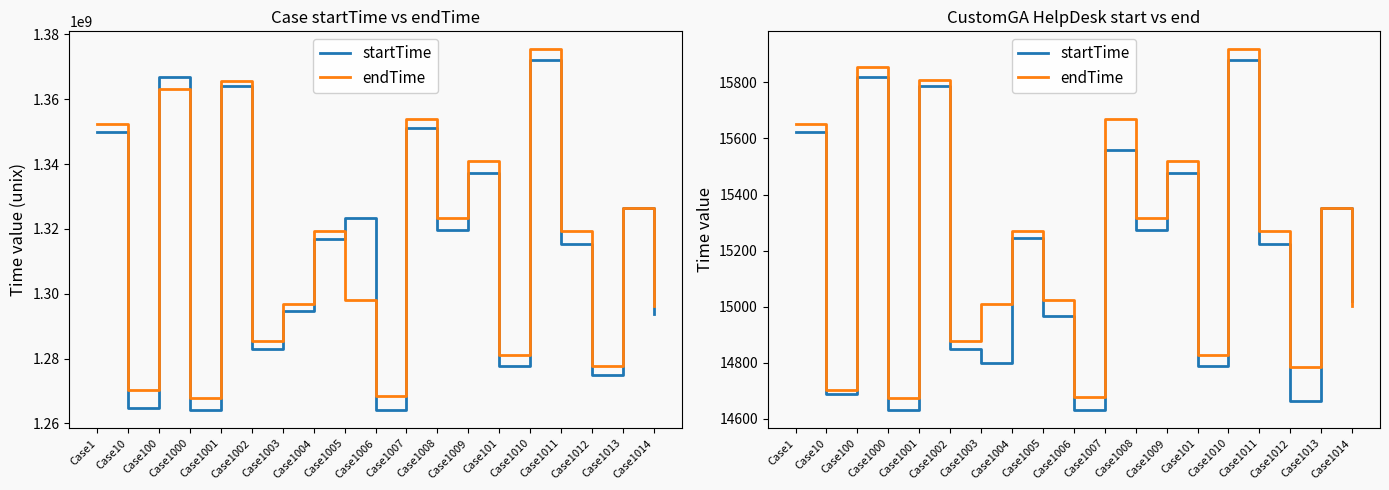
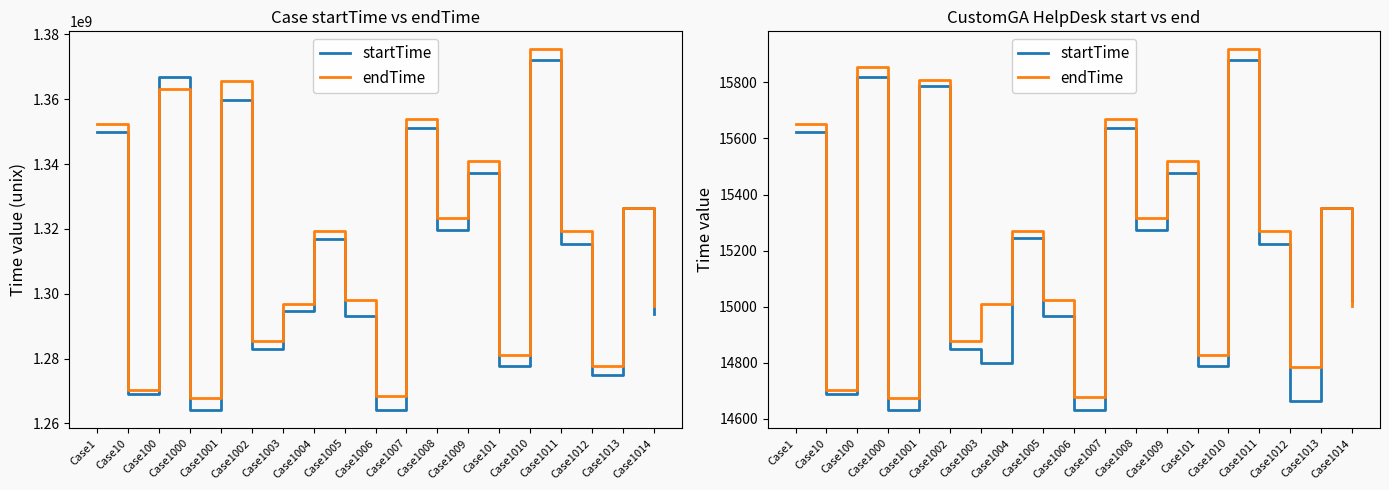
  {
    "Case startTime vs endTime": {
      "startTime": {
        "Case1": 1350000000,
-       "Case10": 1265000000,
+       "Case10": 1269000000,
        "Case100": 1367000000,
        "Case1000": 1264000000,
-       "Case1001": 1364000000,
+       "Case1001": 1360000000,
        "Case1002": 1283000000,
        "Case1003": 1295000000,
        "Case1004": 1317000000,
-       "Case1005": 1323000000,
+       "Case1005": 1293000000,
        "Case1006": 1264000000,
        "Case1007": 1351000000,
        "Case1008": 1320000000,
        "Case1009": 1337000000,
        "Case101": 1278000000,
        "Case1010": 1372000000,
        "Case1011": 1315000000,
        "Case1012": 1275000000,
        "Case1014": 1294000000
      },
      "endTime": {
        "Case1": 1352000000,
        "Case10": 1270000000,
        "Case100": 1363000000,
        "Case1000": 1268000000,
        "Case1001": 1366000000,
        "Case1002": 1285000000,
        "Case1003": 1297000000,
        "Case1004": 1319000000,
        "Case1005": 1298000000,
        "Case1006": 1268000000,
        "Case1007": 1354000000,
        "Case1008": 1323000000,
        "Case1009": 1341000000,
        "Case101": 1281000000,
        "Case1010": 1375000000,
        "Case1011": 1319000000,
        "Case1012": 1278000000,
        "Case1014": 1296000000
      }
    },
    "CustomGA HelpDesk start vs end": {
      "startTime": {
        "Case1": 15620,
        "Case10": 14690,
        "Case100": 15820,
        "Case1000": 14630,
        "Case1001": 15790,
        "Case1002": 14850,
        "Case1003": 14800,
        "Case1004": 15240,
        "Case1005": 14970,
        "Case1006": 14630,
-       "Case1007": 15560,
+       "Case1007": 15640,
        "Case1008": 15270,
        "Case1009": 15480,
        "Case101": 14790,
        "Case1010": 15880,
        "Case1011": 15220,
        "Case1012": 14660,
        "Case1014": 15020
      },
      "endTime": {
        "Case1": 15650,
        "Case10": 14700,
        "Case100": 15860,
        "Case1000": 14670,
        "Case1001": 15810,
        "Case1002": 14880,
        "Case1003": 15010,
        "Case1004": 15270,
        "Case1005": 15020,
        "Case1006": 14680,
        "Case1007": 15670,
        "Case1008": 15320,
        "Case1009": 15520,
        "Case101": 14830,
        "Case1010": 15920,
        "Case1011": 15270,
        "Case1012": 14790,
        "Case1014": 15000
      }
    }
  }
